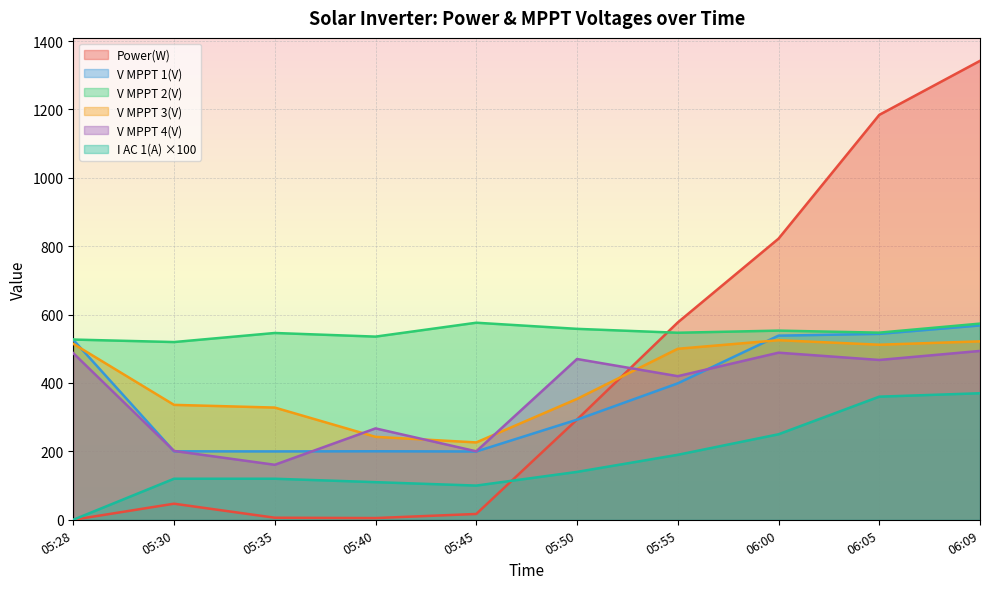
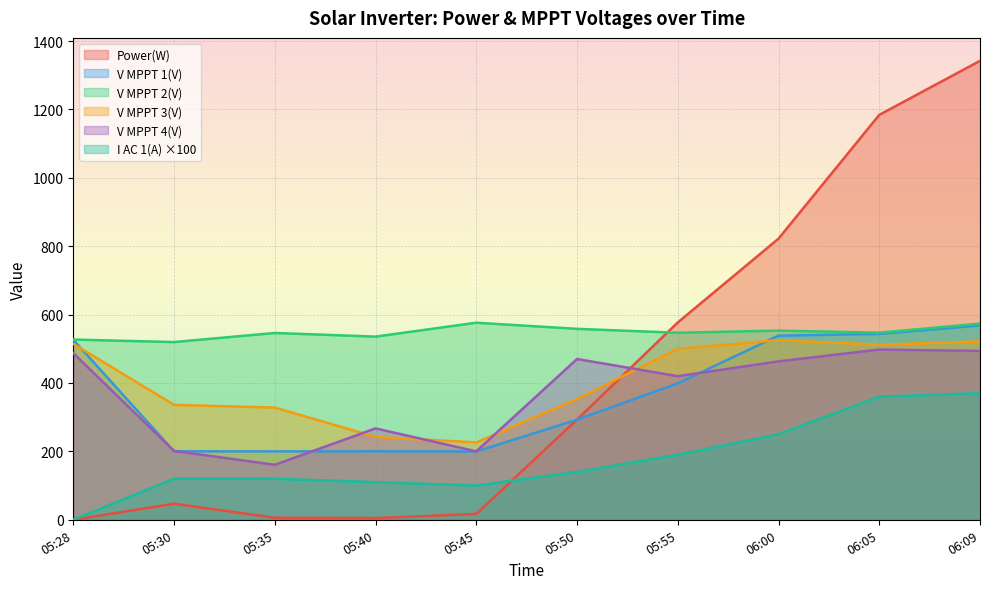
  {
    "V MPPT 4(V)": {
      "05:28": 490,
      "05:35": 160,
      "05:40": 270,
      "05:50": 470,
      "05:55": 420,
-     "06:00": 490,
-     "06:05": 470,
+     "06:00": 460,
+     "06:05": 500,
      "06:09": 490
    }
  }
